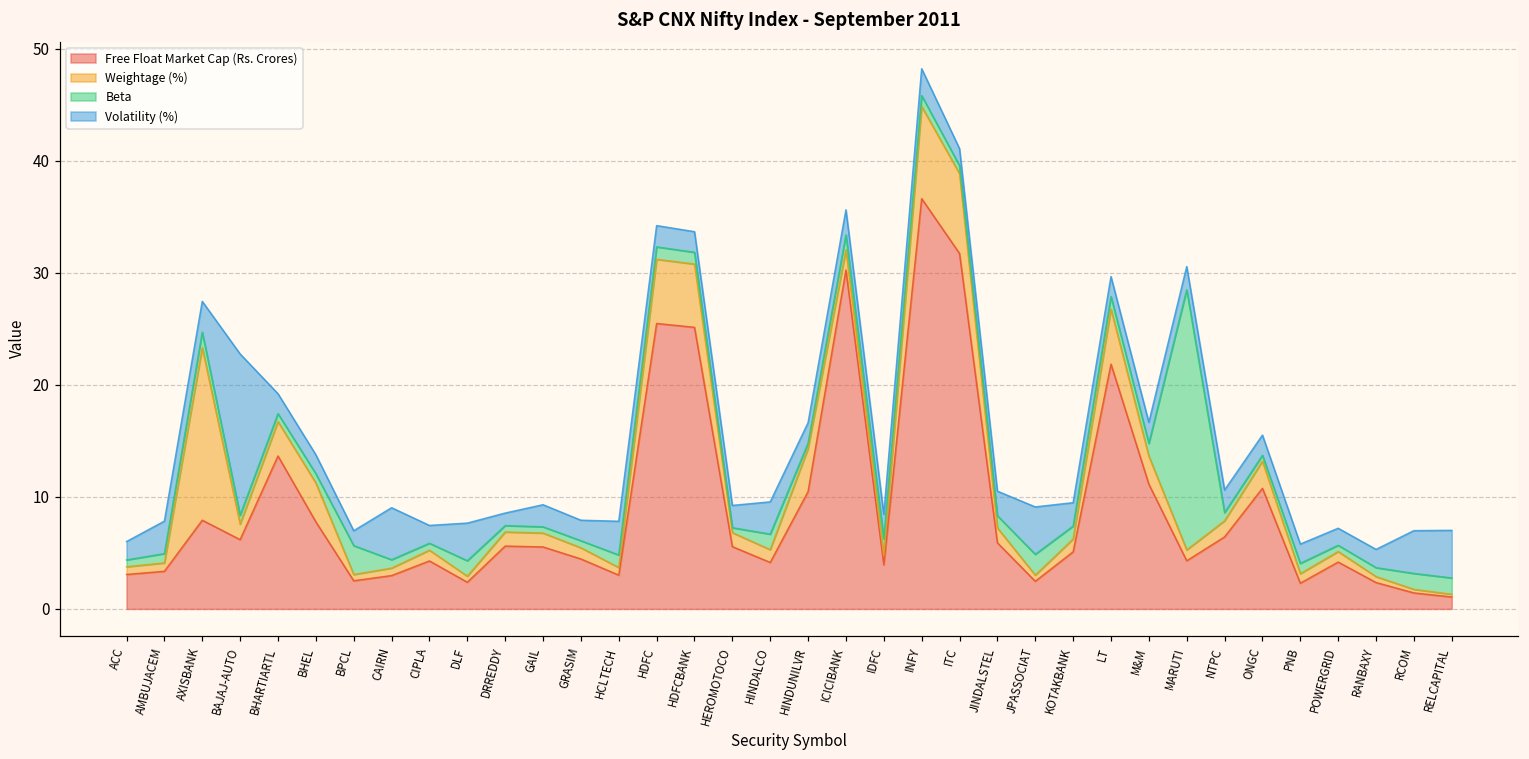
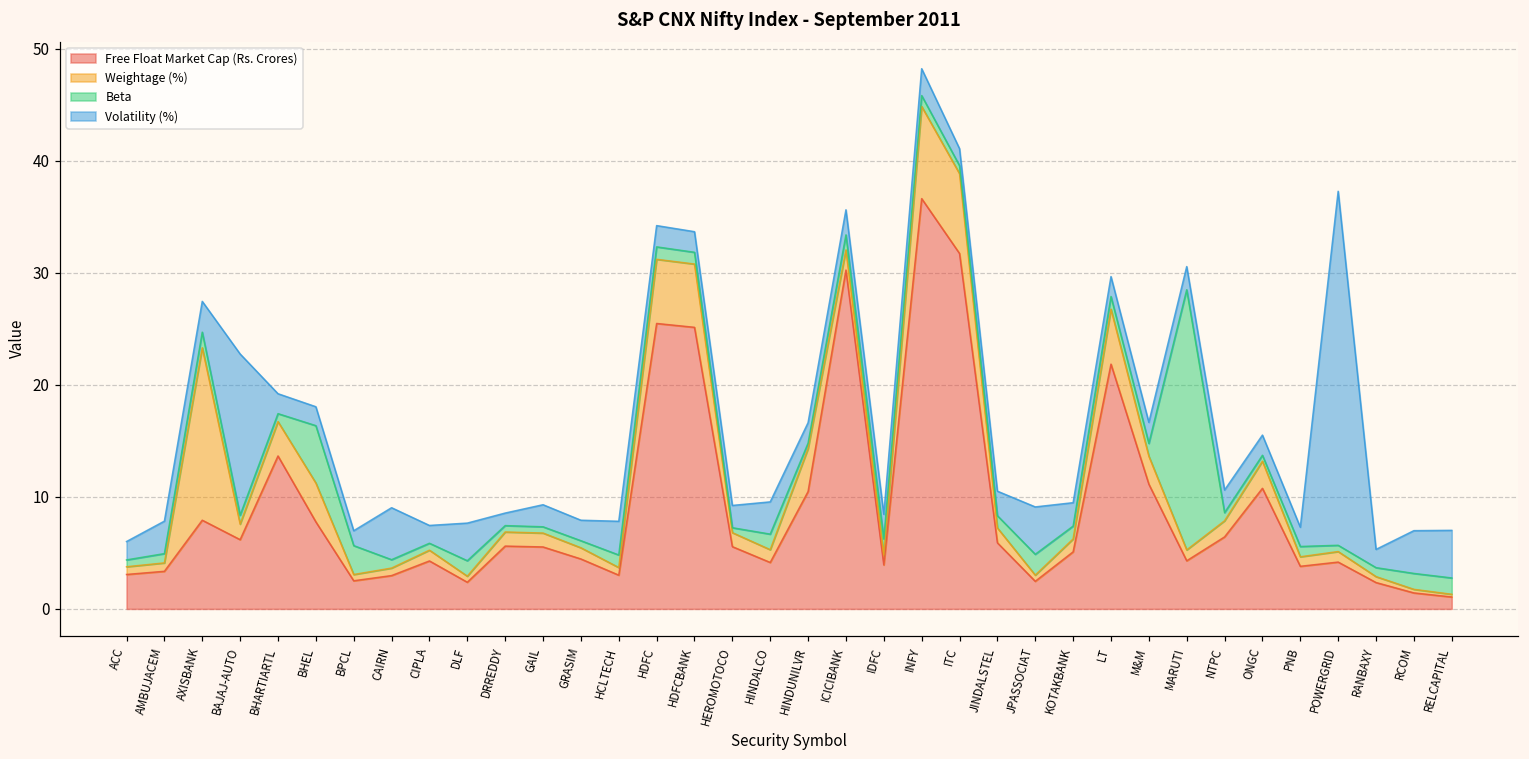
  {
    "Free Float Market Cap (Rs. Crores)": {
      "ACC": 3.1,
      "AMBUJACEM": 3.4,
      "AXISBANK": 7.9,
      "BAJAJ-AUTO": 6.2,
      "BHARTIARTL": 13.7,
      "BHEL": 7.8,
      "BPCL": 2.5,
      "CAIRN": 3.0,
      "CIPLA": 4.3,
      "DLF": 2.4,
      "DRREDDY": 5.6,
      "GAIL": 5.5,
      "GRASIM": 4.5,
      "HCLTECH": 3.0,
      "HDFC": 25.5,
      "HDFCBANK": 25.1,
      "HEROMOTOCO": 5.6,
      "HINDALCO": 4.1,
      "HINDUNILVR": 10.5,
      "ICICIBANK": 30.3,
      "IDFC": 3.9,
      "INFY": 36.6,
      "ITC": 31.7,
      "JINDALSTEL": 5.9,
      "JPASSOCIAT": 2.5,
      "KOTAKBANK": 5.1,
      "LT": 21.9,
      "M&M": 11.1,
      "MARUTI": 4.3,
      "NTPC": 6.4,
      "ONGC": 10.8,
-     "PNB": 2.3,
+     "PNB": 3.8,
      "POWERGRID": 4.2,
      "RANBAXY": 2.4,
      "RCOM": 1.4
    },
    "Weightage (%)": {
      "ACC": 0.7,
      "AMBUJACEM": 0.8,
      "AXISBANK": 15.4,
      "BAJAJ-AUTO": 1.4,
      "BHARTIARTL": 3.1,
      "BHEL": 3.5,
      "BPCL": 0.6,
      "CAIRN": 0.7,
      "CIPLA": 1.0,
      "DLF": 0.5,
      "DRREDDY": 1.3,
      "GAIL": 1.2,
      "GRASIM": 1.0,
      "HCLTECH": 0.7,
      "HDFC": 5.7,
      "HDFCBANK": 5.6,
      "HEROMOTOCO": 1.3,
      "HINDALCO": 1.1,
      "HINDUNILVR": 3.8,
      "ICICIBANK": 1.8,
      "IDFC": 0.9,
      "INFY": 8.2,
      "ITC": 7.1,
      "JINDALSTEL": 1.3,
      "JPASSOCIAT": 0.5,
      "KOTAKBANK": 1.1,
      "LT": 4.9,
      "M&M": 2.5,
      "MARUTI": 1.0,
      "NTPC": 1.4,
      "ONGC": 2.4,
      "PNB": 0.9,
      "POWERGRID": 0.9,
      "RANBAXY": 0.5,
      "RCOM": 0.3
    },
    "Beta": {
      "ACC": 0.6,
      "AMBUJACEM": 0.8,
      "AXISBANK": 1.4,
      "BAJAJ-AUTO": 0.8,
      "BHARTIARTL": 0.7,
-     "BHEL": 0.8,
+     "BHEL": 5.1,
      "BPCL": 2.6,
      "CAIRN": 0.8,
      "CIPLA": 0.6,
      "DLF": 1.4,
      "DRREDDY": 0.6,
      "GAIL": 0.6,
      "GRASIM": 0.6,
      "HCLTECH": 1.1,
      "HDFC": 1.1,
      "HDFCBANK": 1.1,
      "HEROMOTOCO": 0.4,
      "HINDALCO": 1.4,
      "HINDUNILVR": 0.5,
      "ICICIBANK": 1.3,
      "IDFC": 1.4,
      "INFY": 1.0,
      "ITC": 0.7,
      "JINDALSTEL": 1.1,
      "JPASSOCIAT": 1.9,
      "KOTAKBANK": 1.2,
      "LT": 1.1,
      "M&M": 1.1,
      "MARUTI": 23.2,
      "NTPC": 0.7,
      "ONGC": 0.5,
      "PNB": 0.9,
      "POWERGRID": 0.6,
      "RANBAXY": 0.8,
      "RCOM": 1.4,
      "RELCAPITAL": 1.5
    },
    "Volatility (%)": {
      "ACC": 1.6,
      "AMBUJACEM": 2.9,
      "AXISBANK": 2.8,
      "BAJAJ-AUTO": 14.4,
      "BHARTIARTL": 1.8,
      "BHEL": 1.7,
      "BPCL": 1.3,
      "CAIRN": 4.6,
      "CIPLA": 1.6,
      "DLF": 3.4,
      "DRREDDY": 1.1,
      "GAIL": 2.0,
      "GRASIM": 1.8,
      "HCLTECH": 3.0,
      "HDFC": 1.9,
      "HDFCBANK": 1.8,
      "HEROMOTOCO": 2.0,
      "HINDALCO": 2.9,
      "HINDUNILVR": 1.8,
      "ICICIBANK": 2.2,
      "IDFC": 2.2,
      "INFY": 2.4,
      "ITC": 1.5,
      "JINDALSTEL": 2.2,
      "JPASSOCIAT": 4.2,
      "KOTAKBANK": 2.1,
      "LT": 1.8,
      "M&M": 1.9,
      "MARUTI": 2.1,
      "NTPC": 2.0,
      "ONGC": 1.8,
      "PNB": 1.7,
-     "POWERGRID": 1.5,
+     "POWERGRID": 31.6,
      "RANBAXY": 1.6,
      "RCOM": 3.8,
      "RELCAPITAL": 4.3
    }
  }
